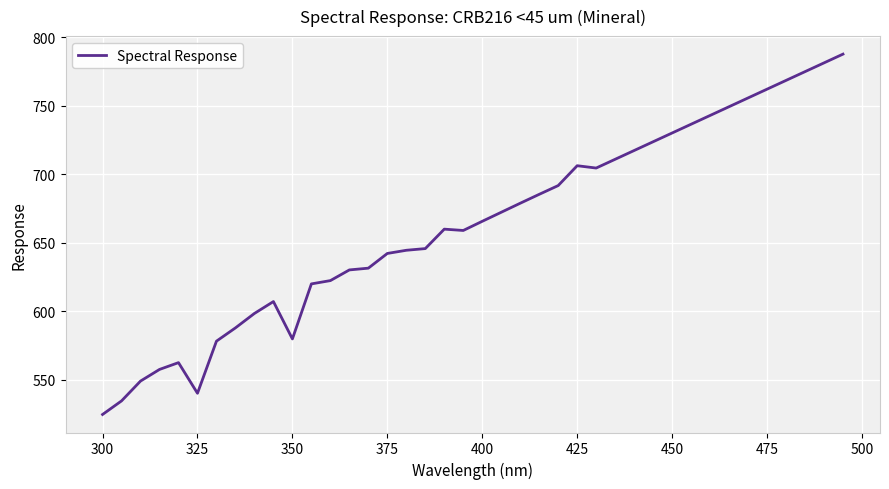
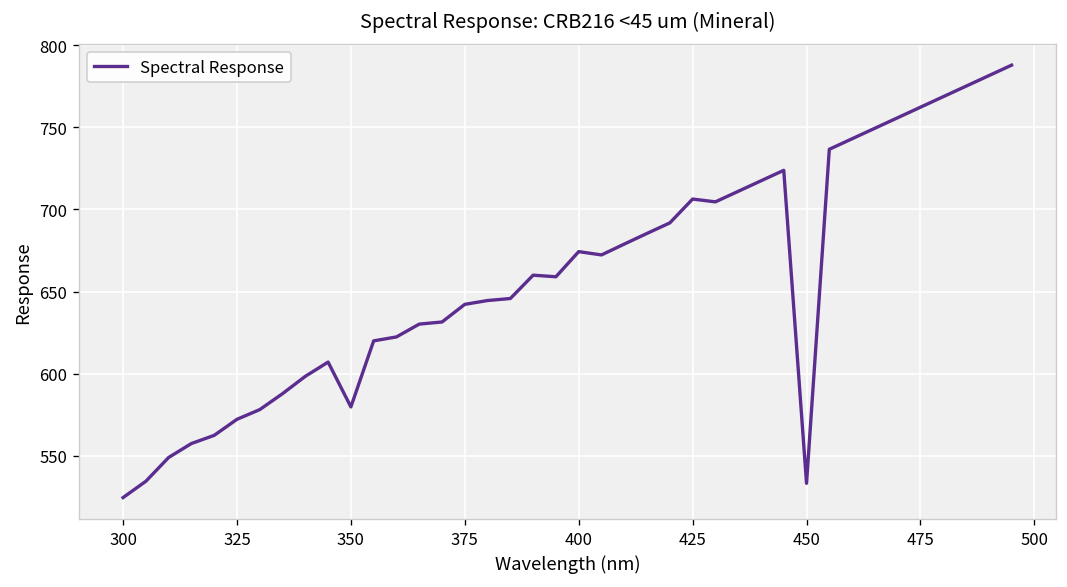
  {
    "300": 525,
-   "325": 540,
+   "325": 572,
    "350": 580,
    "375": 642,
-   "400": 666,
+   "400": 674,
    "425": 706,
-   "450": 730,
+   "450": 533,
    "475": 762
  }
